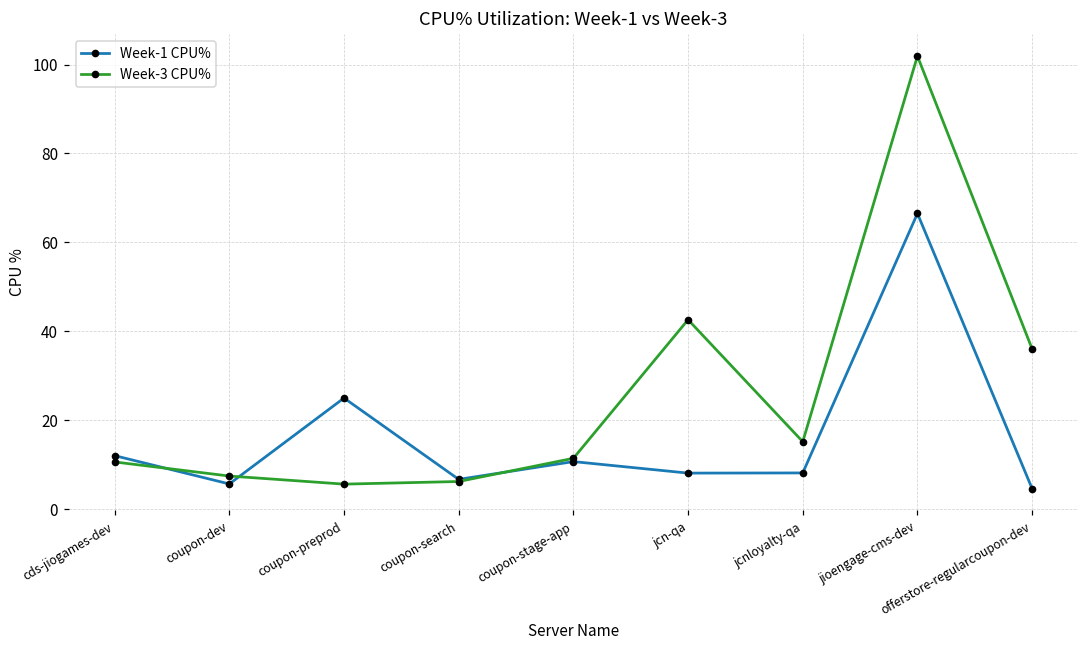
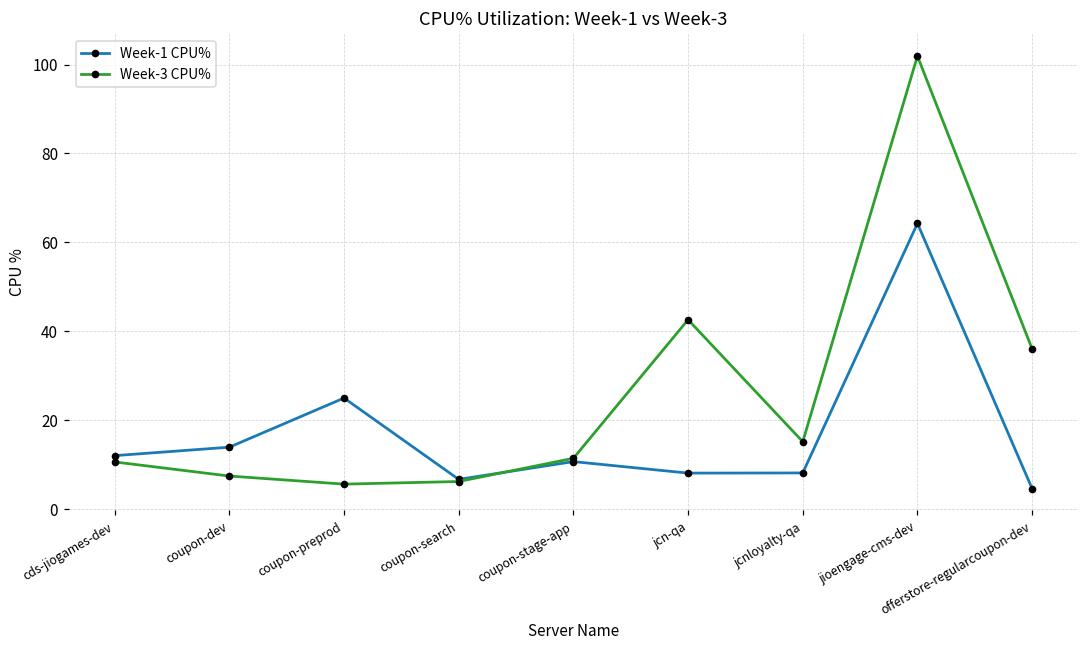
  {
    "Week-1 CPU%": {
      "cds-jiogames-dev": 12,
-     "coupon-dev": 6,
+     "coupon-dev": 14,
      "coupon-preprod": 25,
      "coupon-stage-app": 11,
      "jcn-qa": 8,
      "jcnloyalty-qa": 8,
-     "jioengage-cms-dev": 67,
+     "jioengage-cms-dev": 64,
      "offerstore-regularcoupon-dev": 5
    },
    "Week-3 CPU%": {
      "cds-jiogames-dev": 11,
      "coupon-dev": 7,
      "coupon-preprod": 6,
      "coupon-stage-app": 11,
      "jcn-qa": 43,
      "jcnloyalty-qa": 15,
      "jioengage-cms-dev": 102,
      "offerstore-regularcoupon-dev": 36
    }
  }
